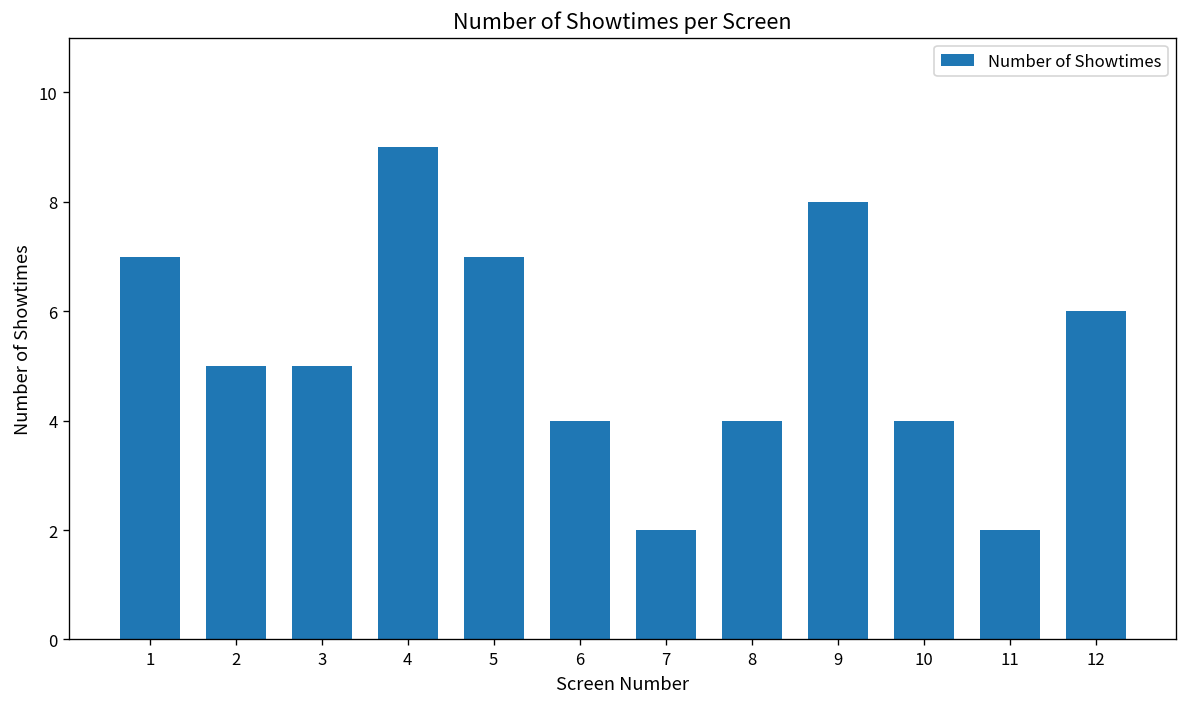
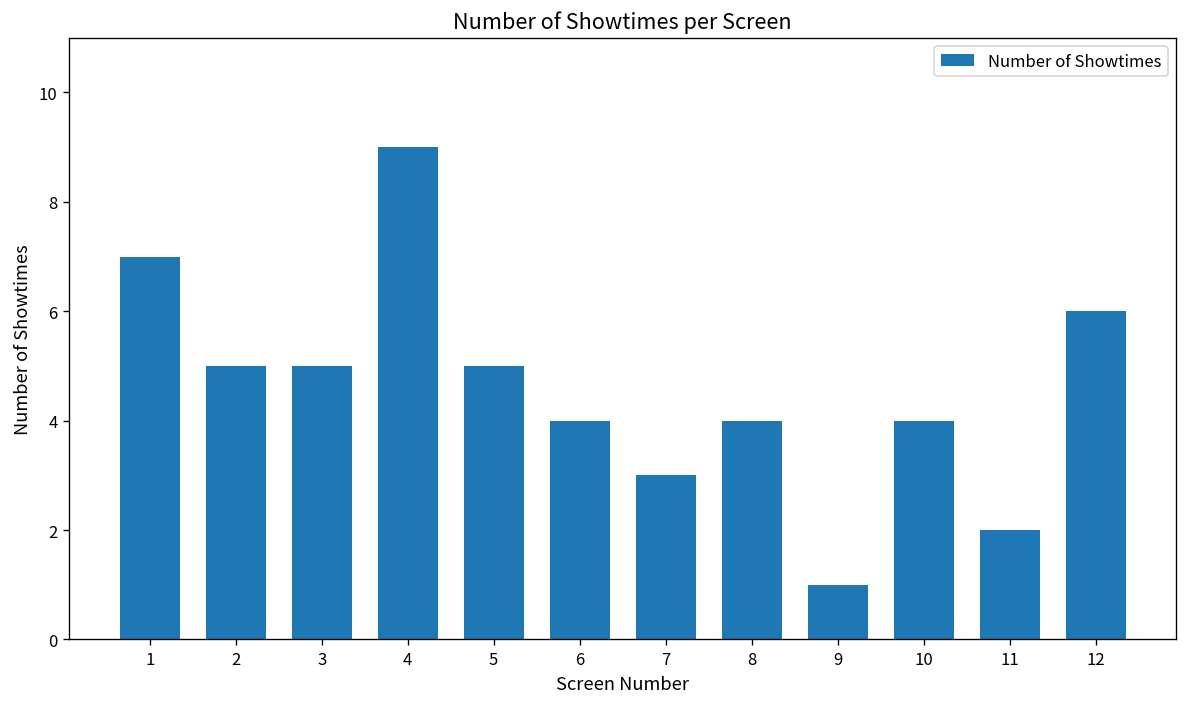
  {
    "1": 7,
    "2": 5,
    "3": 5,
    "4": 9,
-   "5": 7,
+   "5": 5,
    "6": 4,
-   "7": 2,
+   "7": 3,
    "8": 4,
-   "9": 8,
+   "9": 1,
    "10": 4,
    "11": 2,
    "12": 6
  }
